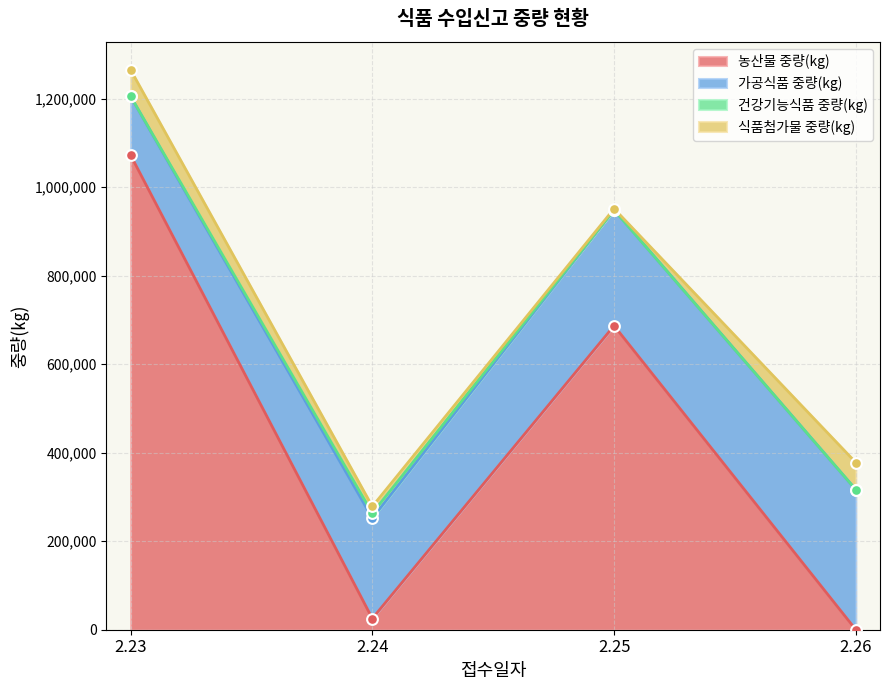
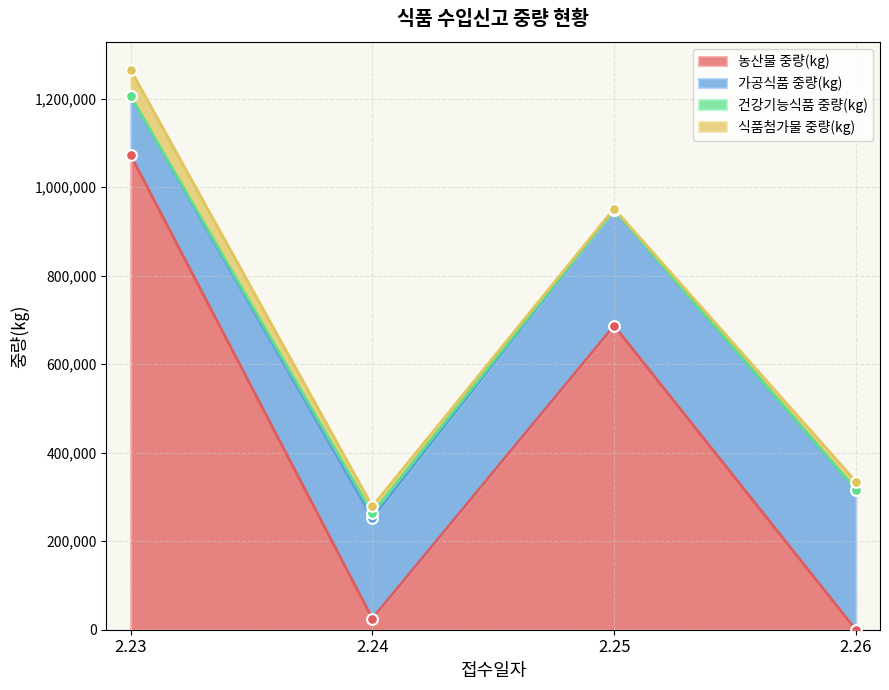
  {
    "농산물 중량(kg)": {
      "2.23": "1,070,000",
      "2.24": "30,000",
      "2.25": "690,000",
      "2.26": "0"
    },
    "가공식품 중량(kg)": {
      "2.24": "230,000"
    },
    "건강기능식품 중량(kg)": {
      "2.24": "10,000"
    },
    "식품첨가물 중량(kg)": {
      "2.23": "60,000",
      "2.24": "20,000",
-     "2.26": "60,000"
+     "2.26": "20,000"
    }
  }
